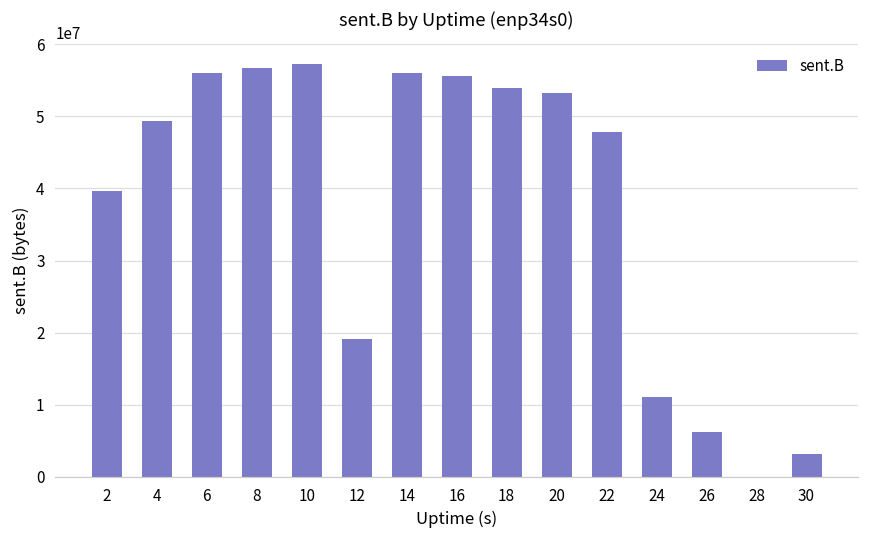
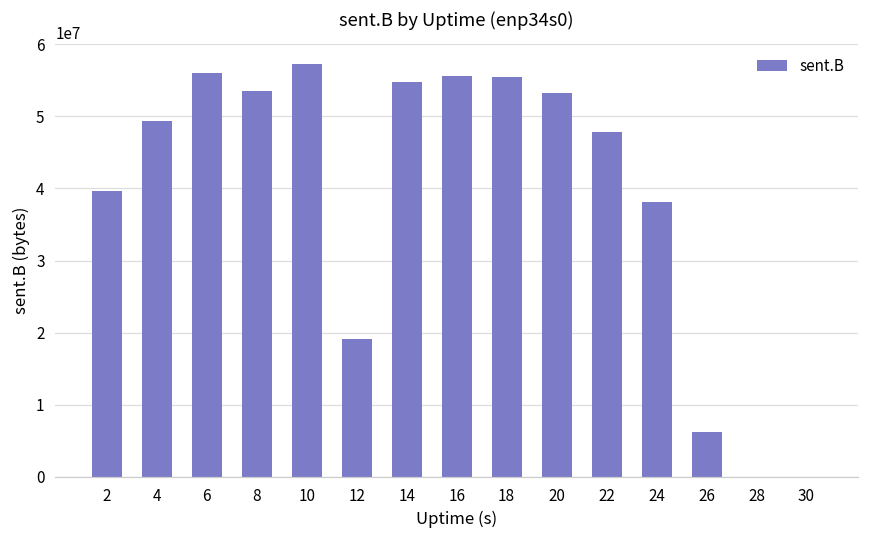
  {
    "2": 40000000,
    "4": 49000000,
    "6": 56000000,
-   "8": 57000000,
+   "8": 53000000,
    "10": 57000000,
    "12": 19000000,
-   "14": 56000000,
+   "14": 55000000,
    "16": 56000000,
-   "18": 54000000,
+   "18": 55000000,
    "20": 53000000,
    "22": 48000000,
-   "24": 11000000,
+   "24": 38000000,
    "26": 6000000,
    "28": 0,
-   "30": 3000000
+   "30": 0
  }
